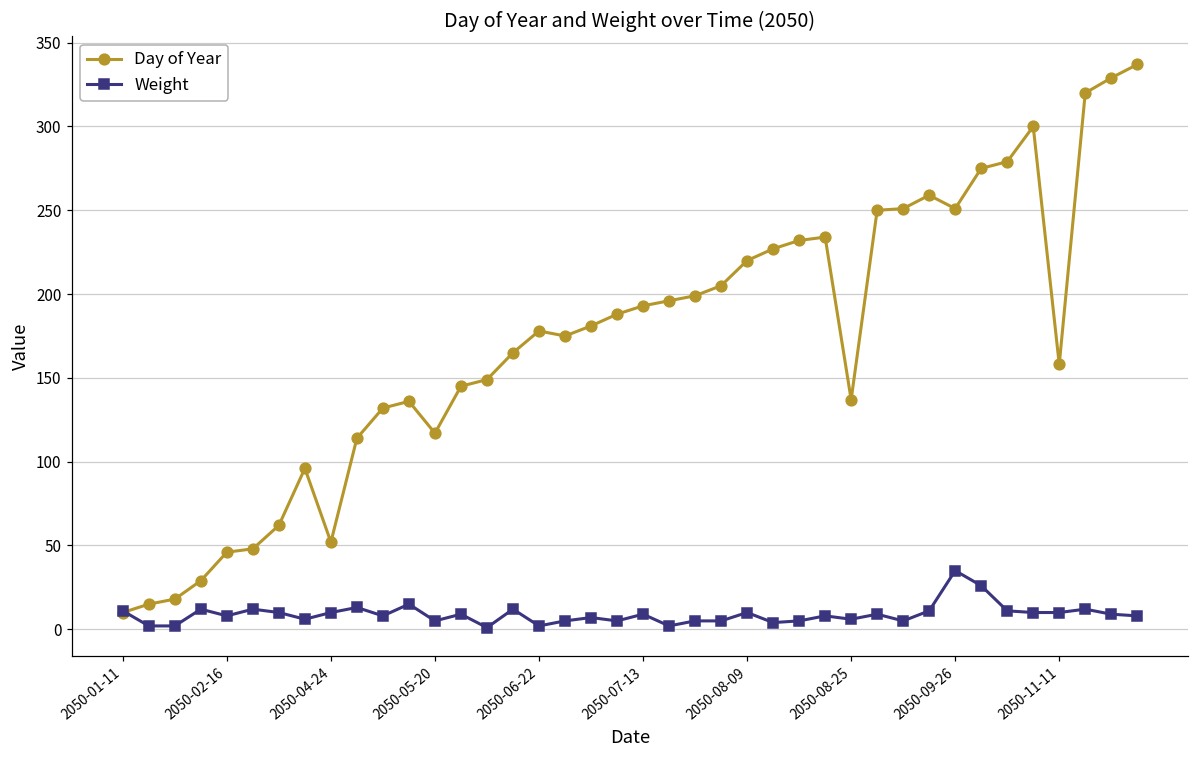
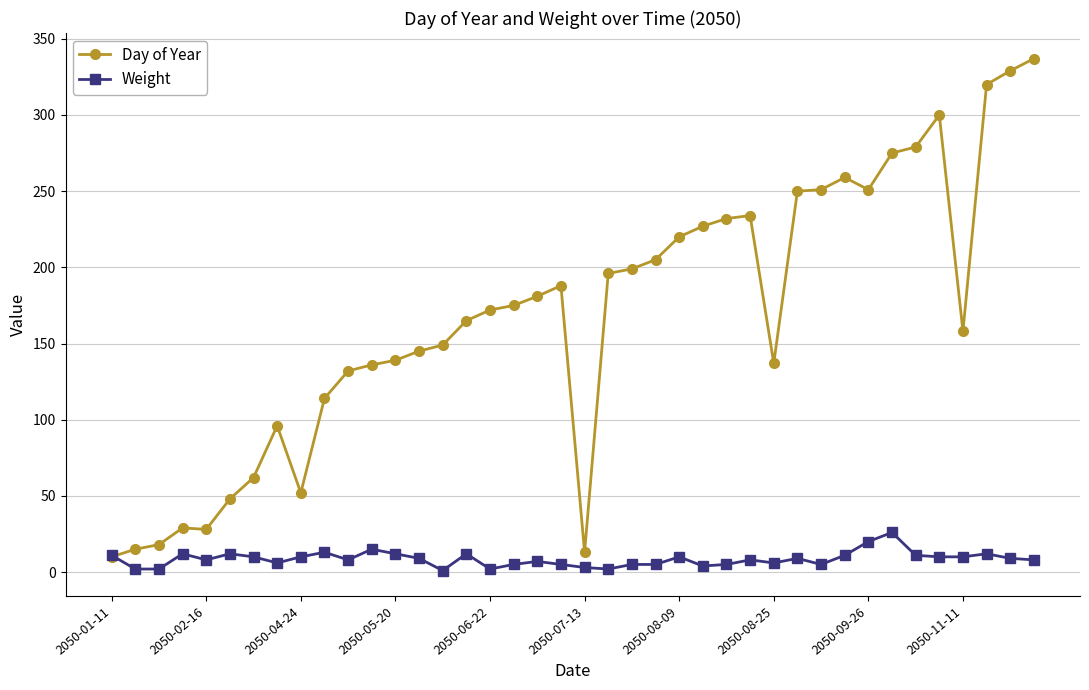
  {
    "Day of Year": {
-     "2050-02-16": 46,
+     "2050-02-16": 28,
      "2050-04-24": 52,
-     "2050-05-20": 117,
-     "2050-06-22": 178,
-     "2050-07-13": 193,
+     "2050-05-20": 139,
+     "2050-06-22": 172,
+     "2050-07-13": 13,
      "2050-08-09": 220,
      "2050-08-25": 137,
      "2050-09-26": 251,
      "2050-11-11": 158
    },
    "Weight": {
      "2050-02-16": 8,
      "2050-04-24": 10,
-     "2050-05-20": 5,
+     "2050-05-20": 12,
      "2050-06-22": 2,
-     "2050-07-13": 9,
+     "2050-07-13": 3,
      "2050-08-09": 10,
      "2050-08-25": 6,
-     "2050-09-26": 35,
+     "2050-09-26": 20,
      "2050-11-11": 10
    }
  }
